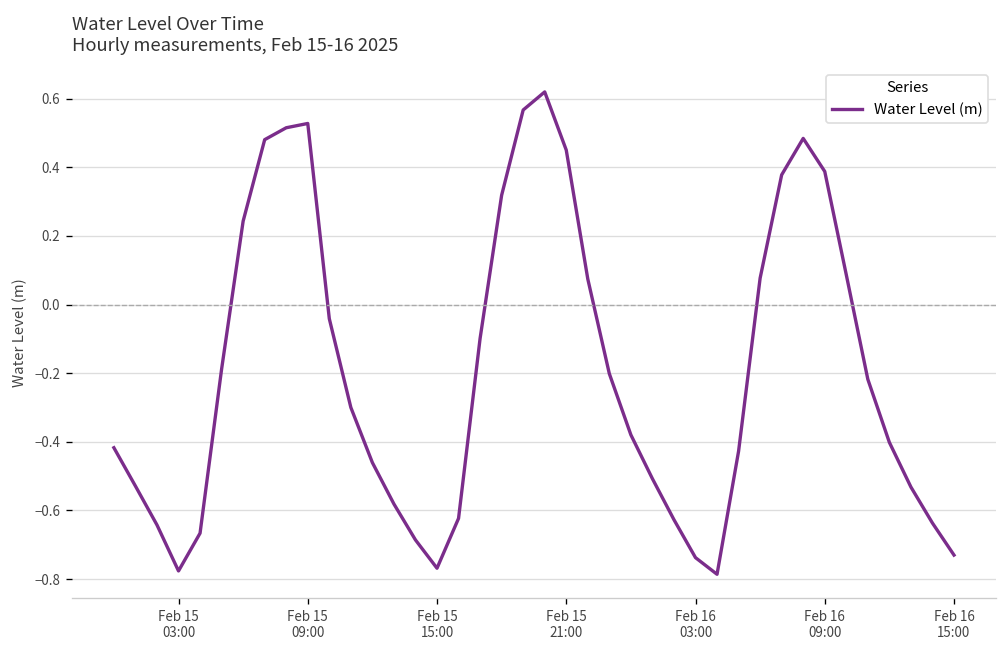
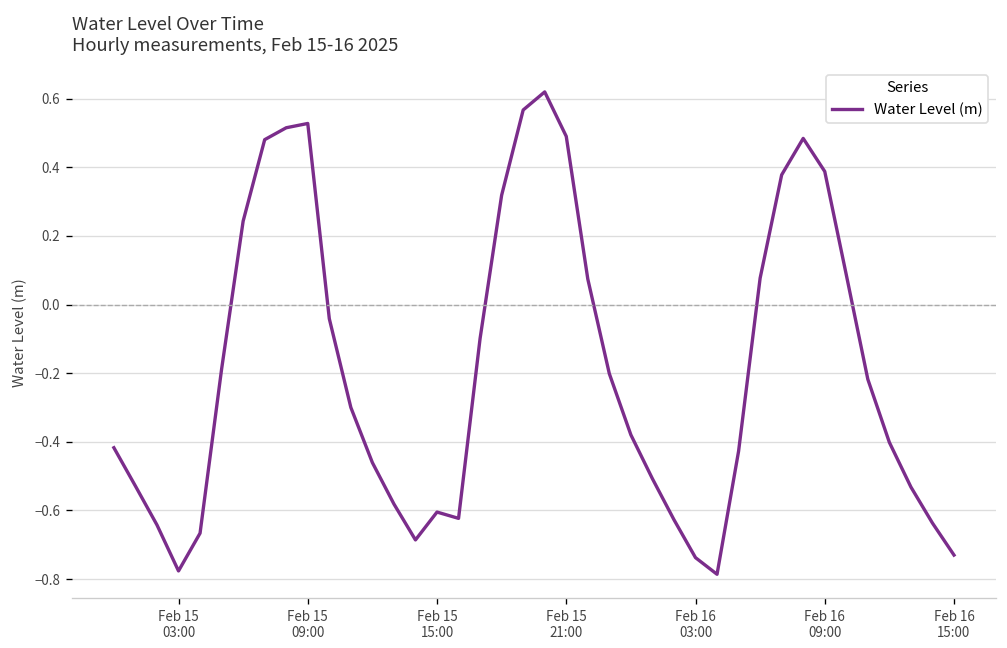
  {
    "Feb 15 03:00": -0.78,
    "Feb 15 09:00": 0.53,
-   "Feb 15 15:00": -0.77,
-   "Feb 15 21:00": 0.45,
+   "Feb 15 15:00": -0.60,
+   "Feb 15 21:00": 0.49,
    "Feb 16 03:00": -0.74,
    "Feb 16 09:00": 0.39,
    "Feb 16 15:00": -0.73
  }
